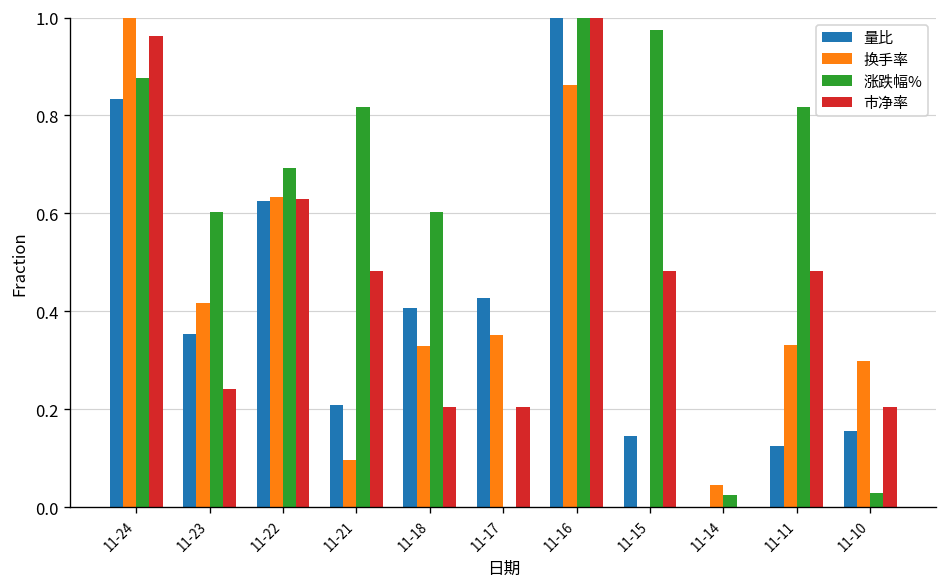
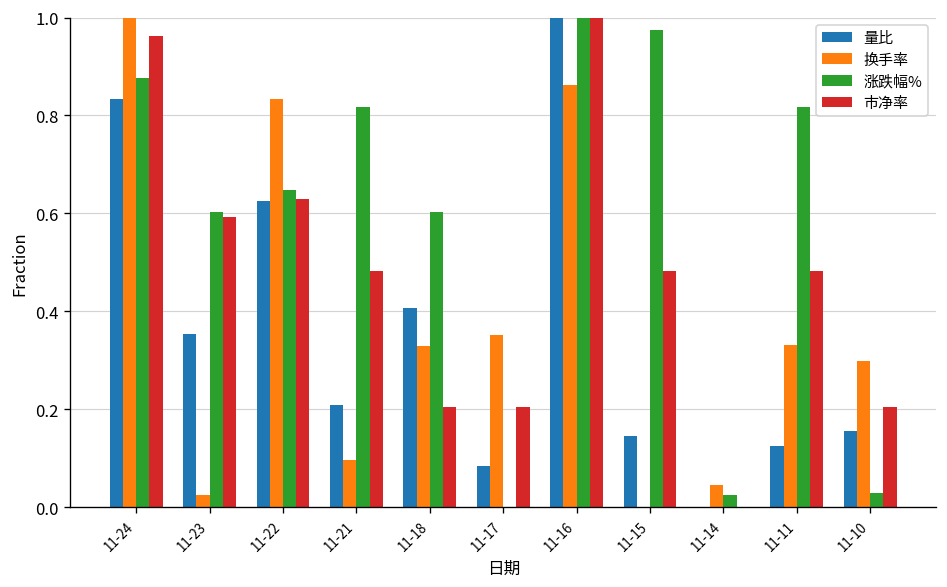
  {
    "量比": {
      "11-24": 0.83,
      "11-23": 0.35,
      "11-22": 0.62,
      "11-21": 0.21,
      "11-18": 0.41,
-     "11-17": 0.43,
+     "11-17": 0.08,
      "11-16": 1.00,
      "11-15": 0.15,
      "11-14": 0.00,
      "11-11": 0.12,
      "11-10": 0.16
    },
    "换手率": {
      "11-24": 1.00,
-     "11-23": 0.42,
-     "11-22": 0.63,
+     "11-23": 0.02,
+     "11-22": 0.83,
      "11-21": 0.10,
      "11-18": 0.33,
      "11-17": 0.35,
      "11-16": 0.86,
      "11-15": 0.00,
      "11-14": 0.04,
      "11-11": 0.33,
      "11-10": 0.30
    },
    "涨跌幅%": {
      "11-24": 0.88,
      "11-23": 0.60,
-     "11-22": 0.69,
+     "11-22": 0.65,
      "11-21": 0.82,
      "11-18": 0.60,
      "11-17": 0.00,
      "11-16": 1.00,
      "11-15": 0.98,
      "11-14": 0.02,
      "11-11": 0.82,
      "11-10": 0.03
    },
    "市净率": {
      "11-24": 0.96,
-     "11-23": 0.24,
+     "11-23": 0.59,
      "11-22": 0.63,
      "11-21": 0.48,
      "11-18": 0.20,
      "11-17": 0.20,
      "11-16": 1.00,
      "11-15": 0.48,
      "11-14": 0.00,
      "11-11": 0.48,
      "11-10": 0.20
    }
  }
